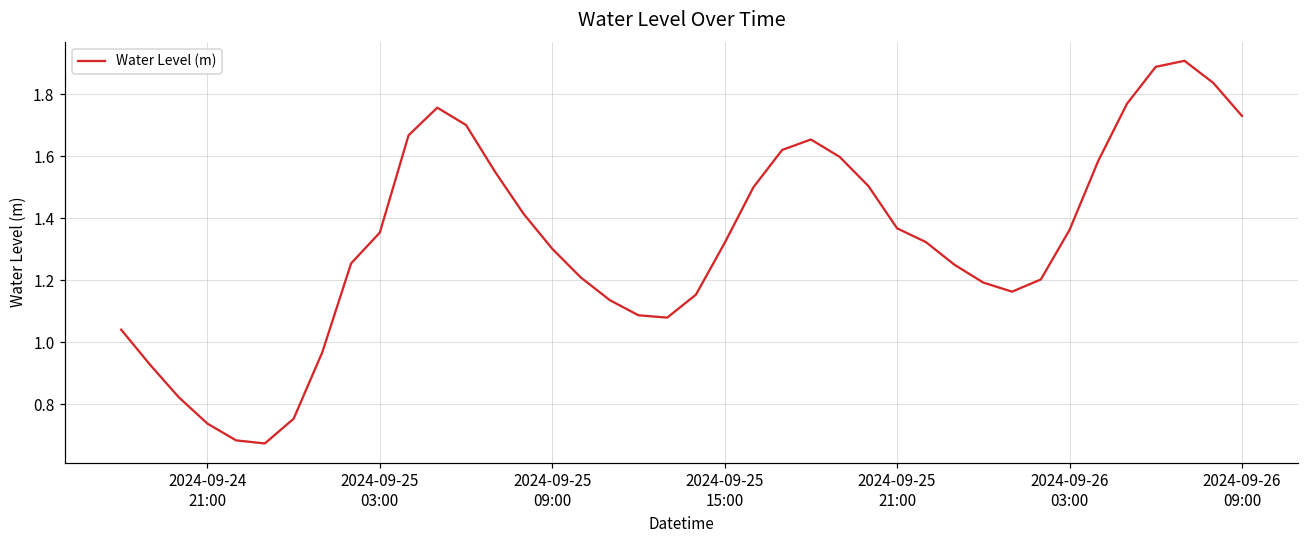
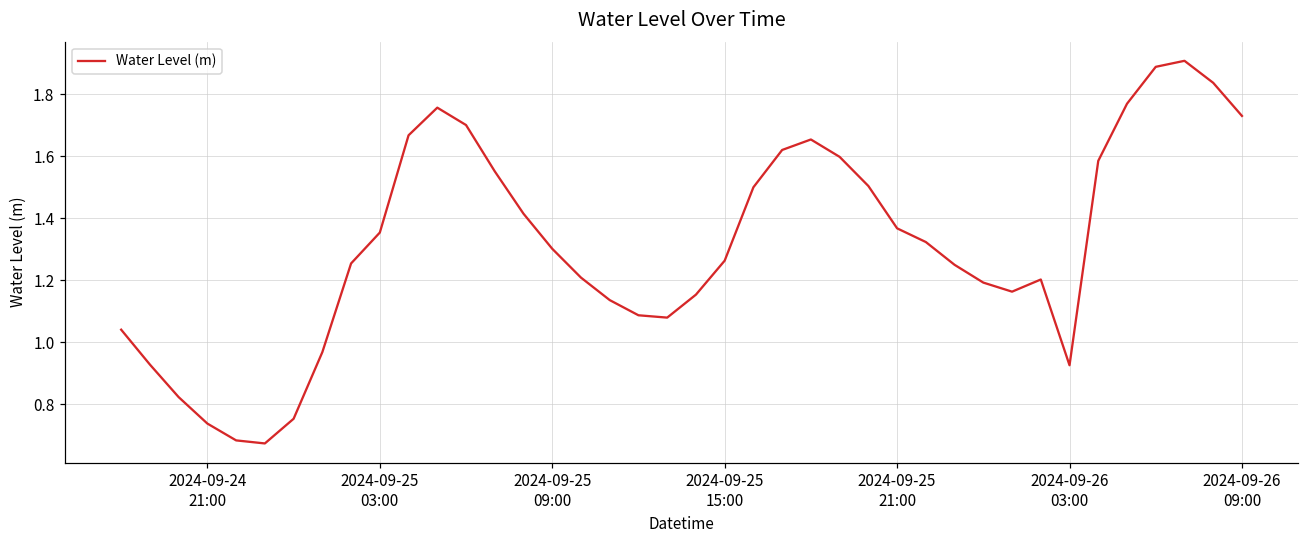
  {
    "2024-09-24 21:00": 0.74,
    "2024-09-25 03:00": 1.35,
    "2024-09-25 09:00": 1.30,
-   "2024-09-25 15:00": 1.32,
+   "2024-09-25 15:00": 1.26,
    "2024-09-25 21:00": 1.37,
-   "2024-09-26 03:00": 1.36,
+   "2024-09-26 03:00": 0.93,
    "2024-09-26 09:00": 1.73
  }
